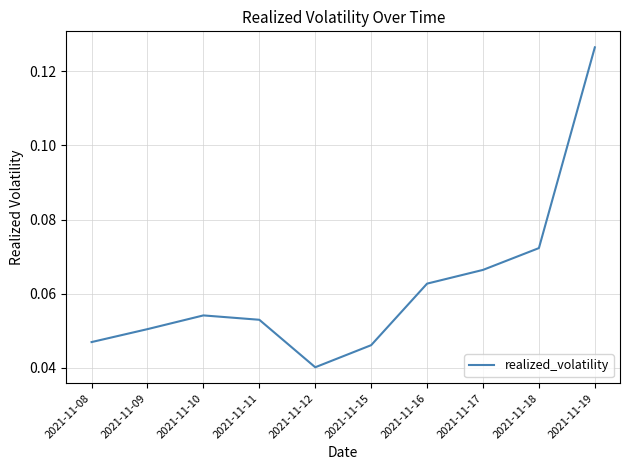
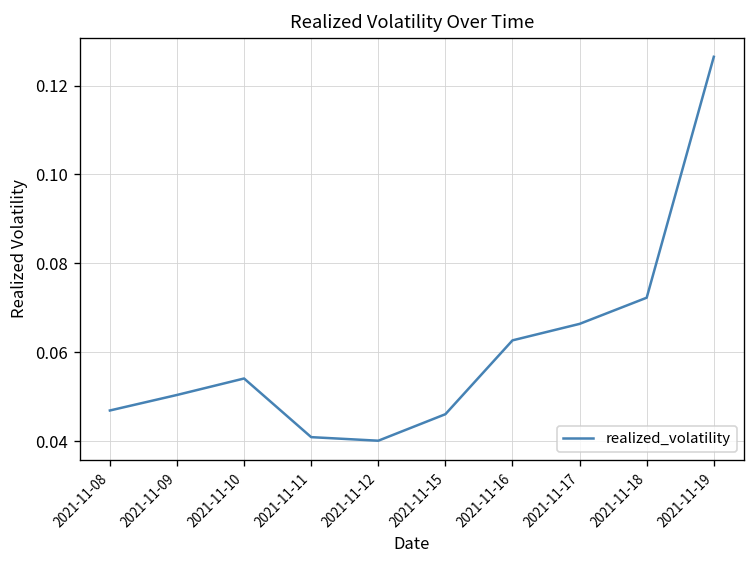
  {
    "2021-11-08": 0.047,
    "2021-11-09": 0.050,
    "2021-11-10": 0.054,
-   "2021-11-11": 0.053,
+   "2021-11-11": 0.041,
    "2021-11-12": 0.040,
    "2021-11-15": 0.046,
    "2021-11-16": 0.063,
    "2021-11-17": 0.066,
    "2021-11-18": 0.072,
    "2021-11-19": 0.126
  }
